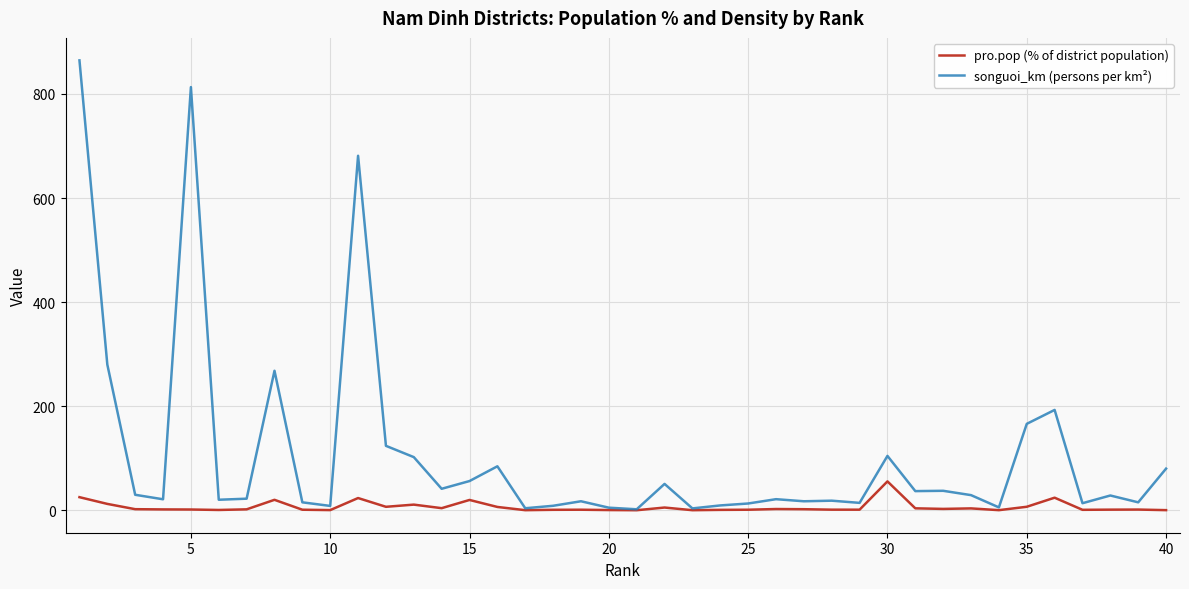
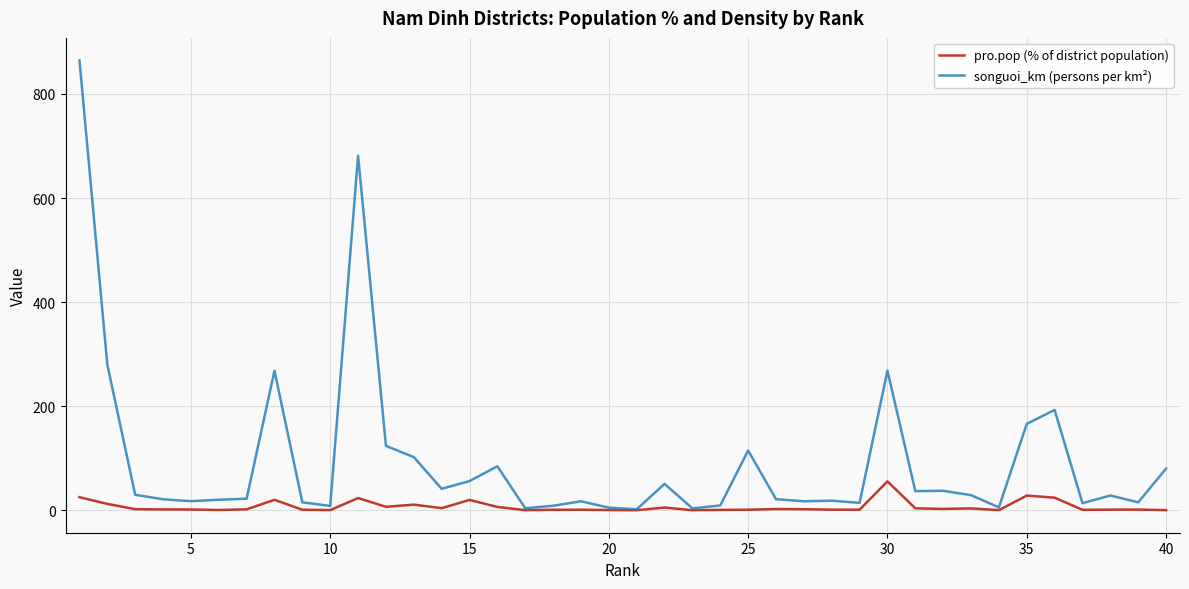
  {
    "pro.pop (% of district population)": {
      "5": 0,
      "10": 0,
      "15": 20,
      "25": 0,
      "30": 60,
-     "35": 10,
+     "35": 30,
      "40": 0
    },
    "songuoi_km (persons per km²)": {
-     "5": 810,
+     "5": 20,
      "10": 10,
      "15": 60,
-     "25": 10,
-     "30": 100,
+     "25": 110,
+     "30": 270,
      "35": 170,
      "40": 80
    }
  }
